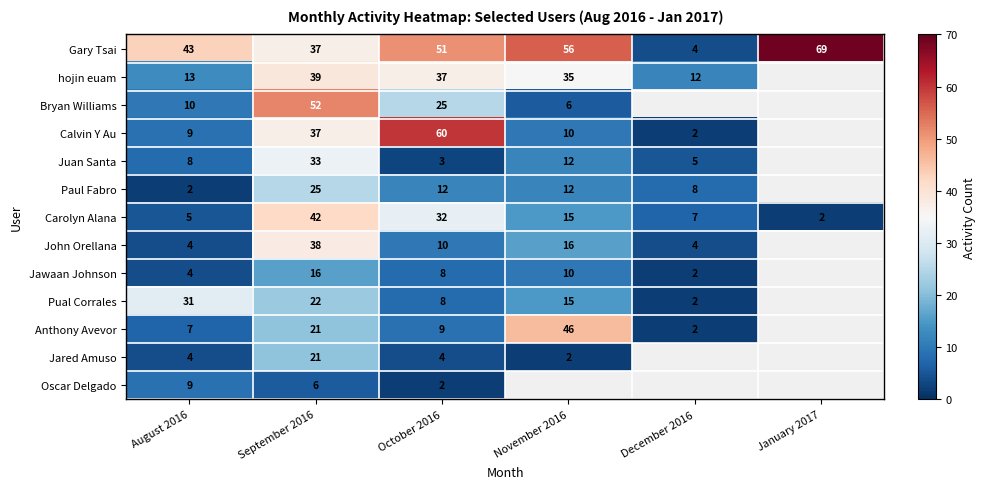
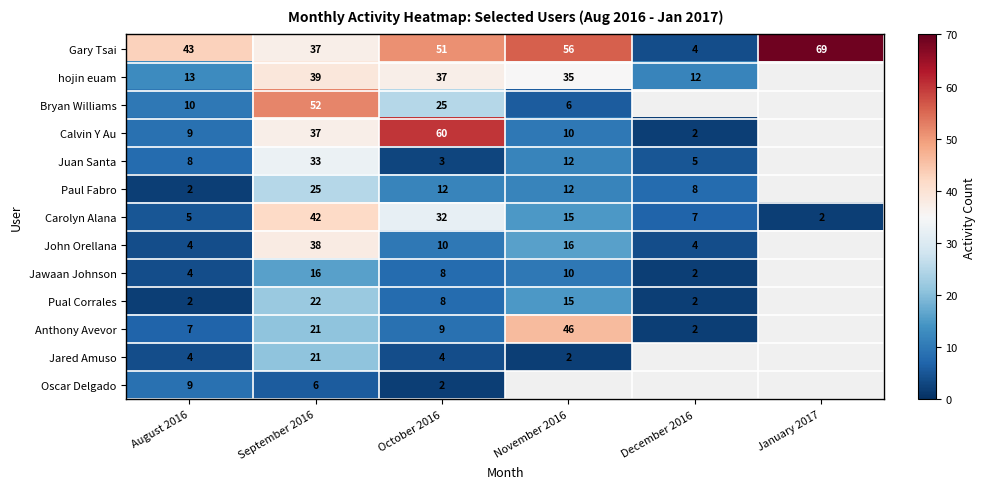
  {
    "Gary Tsai": {
      "August 2016": 43,
      "September 2016": 37,
      "October 2016": 51,
      "November 2016": 56,
      "December 2016": 4,
      "January 2017": 69
    },
    "hojin euam": {
      "August 2016": 13,
      "September 2016": 39,
      "October 2016": 37,
      "November 2016": 35,
      "December 2016": 12
    },
    "Bryan Williams": {
      "August 2016": 10,
      "September 2016": 52,
      "October 2016": 25,
      "November 2016": 6
    },
    "Calvin Y Au": {
      "August 2016": 9,
      "September 2016": 37,
      "October 2016": 60,
      "November 2016": 10,
      "December 2016": 2
    },
    "Juan Santa": {
      "August 2016": 8,
      "September 2016": 33,
      "October 2016": 3,
      "November 2016": 12,
      "December 2016": 5
    },
    "Paul Fabro": {
      "August 2016": 2,
      "September 2016": 25,
      "October 2016": 12,
      "November 2016": 12,
      "December 2016": 8
    },
    "Carolyn Alana": {
      "August 2016": 5,
      "September 2016": 42,
      "October 2016": 32,
      "November 2016": 15,
      "December 2016": 7,
      "January 2017": 2
    },
    "John Orellana": {
      "August 2016": 4,
      "September 2016": 38,
      "October 2016": 10,
      "November 2016": 16,
      "December 2016": 4
    },
    "Jawaan Johnson": {
      "August 2016": 4,
      "September 2016": 16,
      "October 2016": 8,
      "November 2016": 10,
      "December 2016": 2
    },
    "Pual Corrales": {
-     "August 2016": 31,
+     "August 2016": 2,
      "September 2016": 22,
      "October 2016": 8,
      "November 2016": 15,
      "December 2016": 2
    },
    "Anthony Avevor": {
      "August 2016": 7,
      "September 2016": 21,
      "October 2016": 9,
      "November 2016": 46,
      "December 2016": 2
    },
    "Jared Amuso": {
      "August 2016": 4,
      "September 2016": 21,
      "October 2016": 4,
      "November 2016": 2
    },
    "Oscar Delgado": {
      "August 2016": 9,
      "September 2016": 6,
      "October 2016": 2
    }
  }
